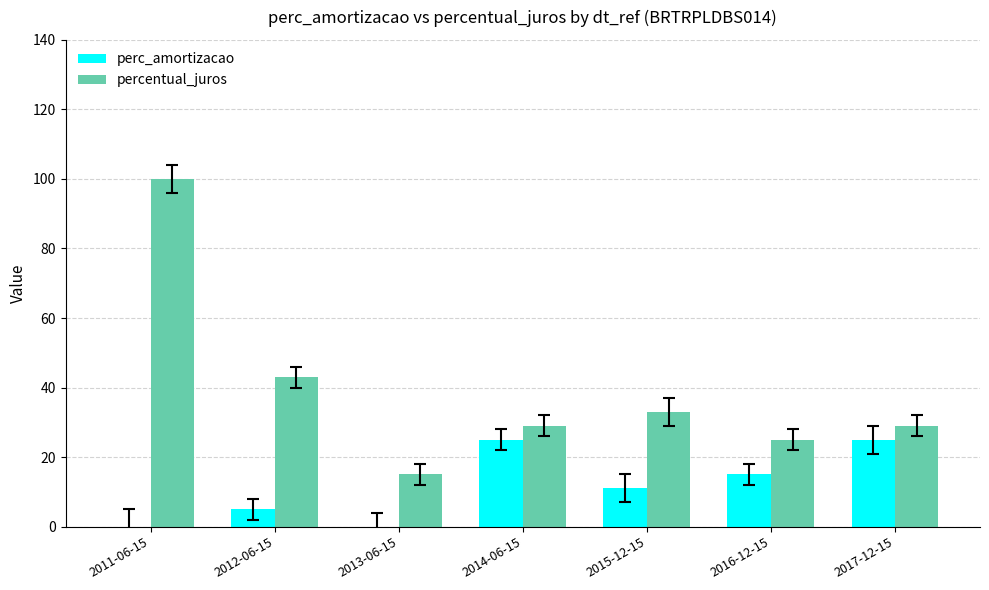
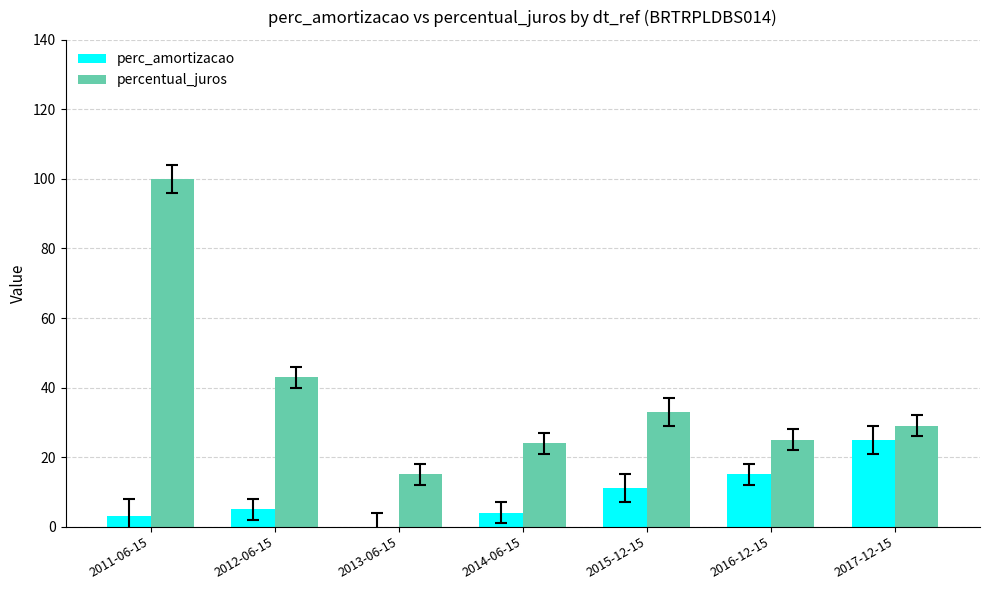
  {
    "perc_amortizacao": {
-     "2011-06-15": 0,
+     "2011-06-15": 3,
      "2012-06-15": 5,
      "2013-06-15": 0,
-     "2014-06-15": 25,
+     "2014-06-15": 4,
      "2015-12-15": 11,
      "2016-12-15": 15,
      "2017-12-15": 25
    },
    "percentual_juros": {
      "2011-06-15": 100,
      "2012-06-15": 43,
      "2013-06-15": 15,
-     "2014-06-15": 29,
+     "2014-06-15": 24,
      "2015-12-15": 33,
      "2016-12-15": 25,
      "2017-12-15": 29
    }
  }
